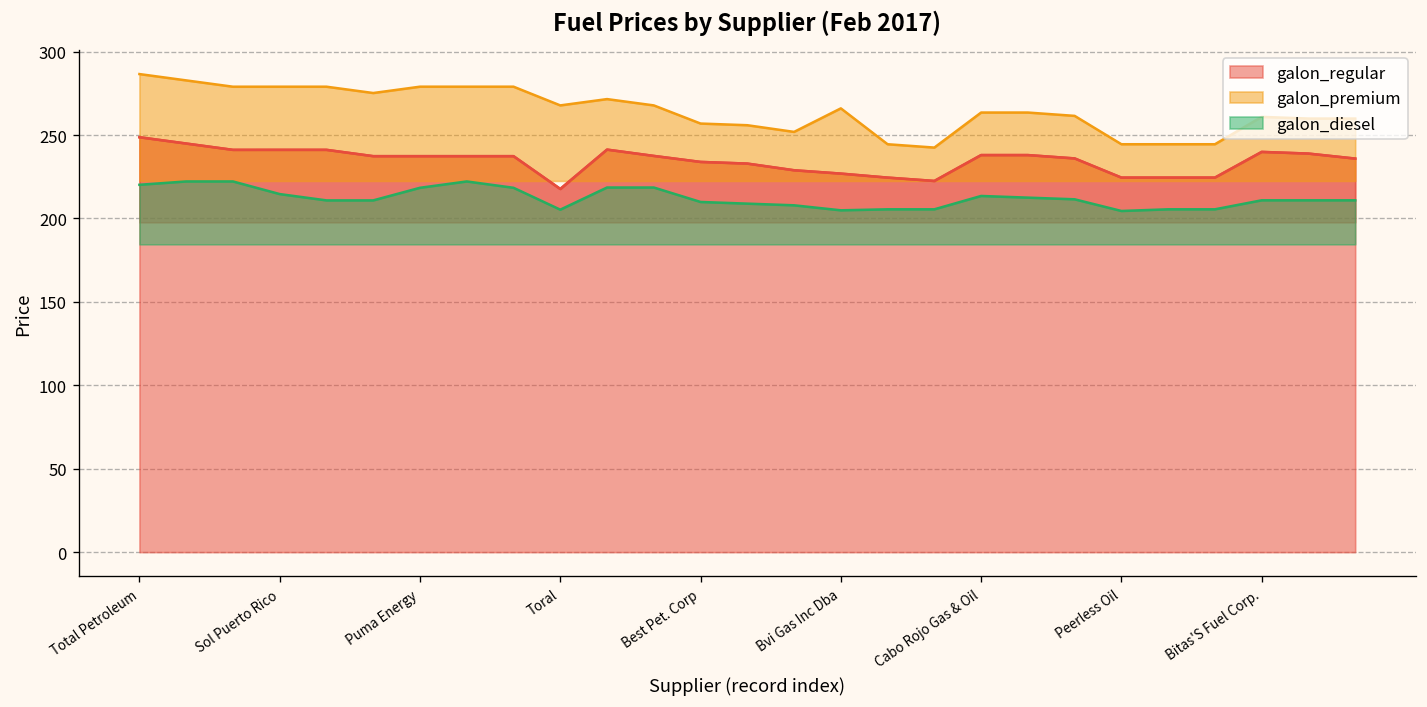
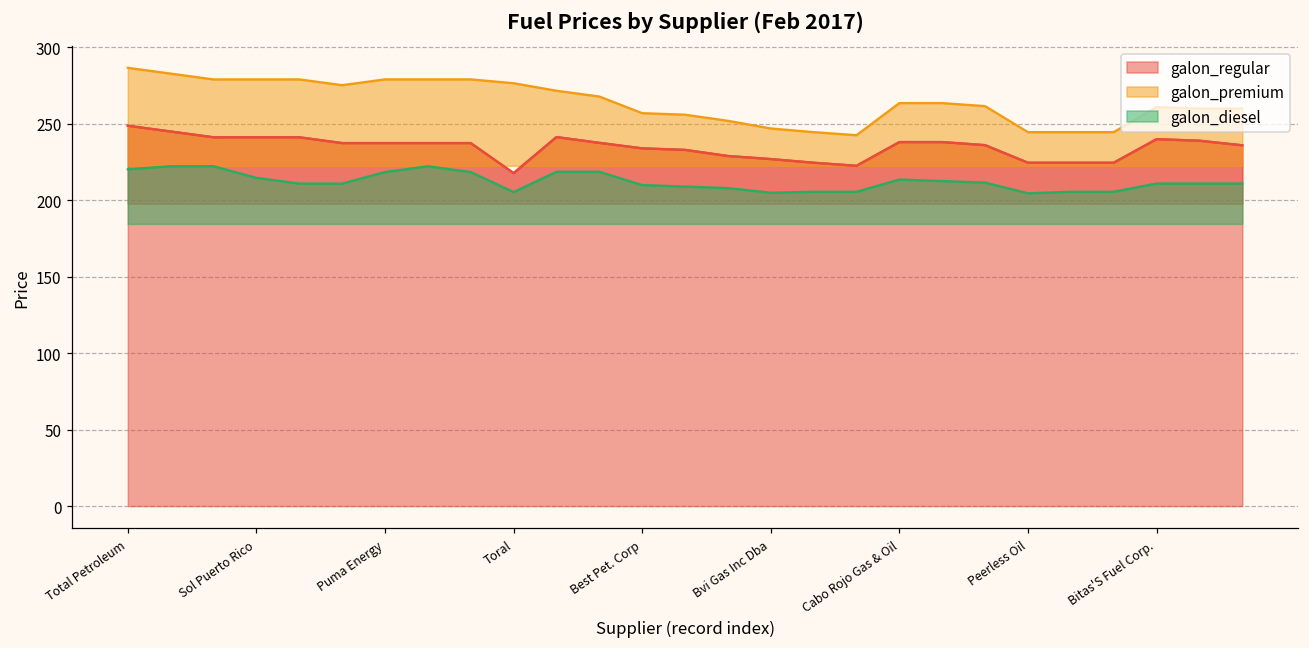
  {
    "galon_regular": {
      "Toral": 218,
      "Bvi Gas Inc Dba": 227
    },
    "galon_premium": {
-     "Toral": 268,
-     "Bvi Gas Inc Dba": 266
+     "Toral": 276,
+     "Bvi Gas Inc Dba": 247
    },
    "galon_diesel": {
      "Toral": 205,
      "Bvi Gas Inc Dba": 205
    }
  }
